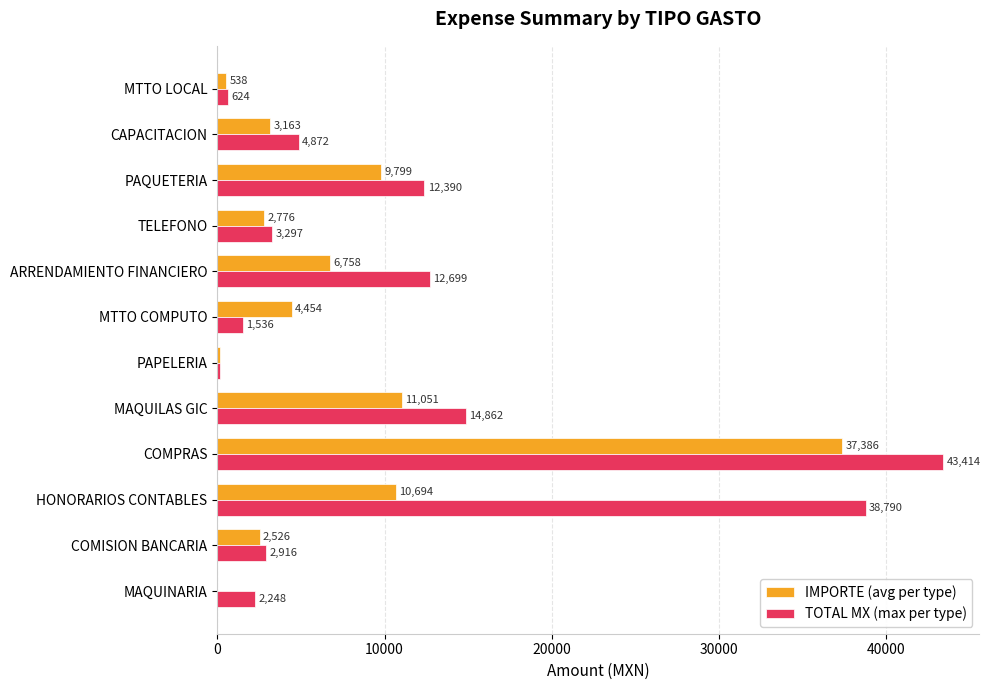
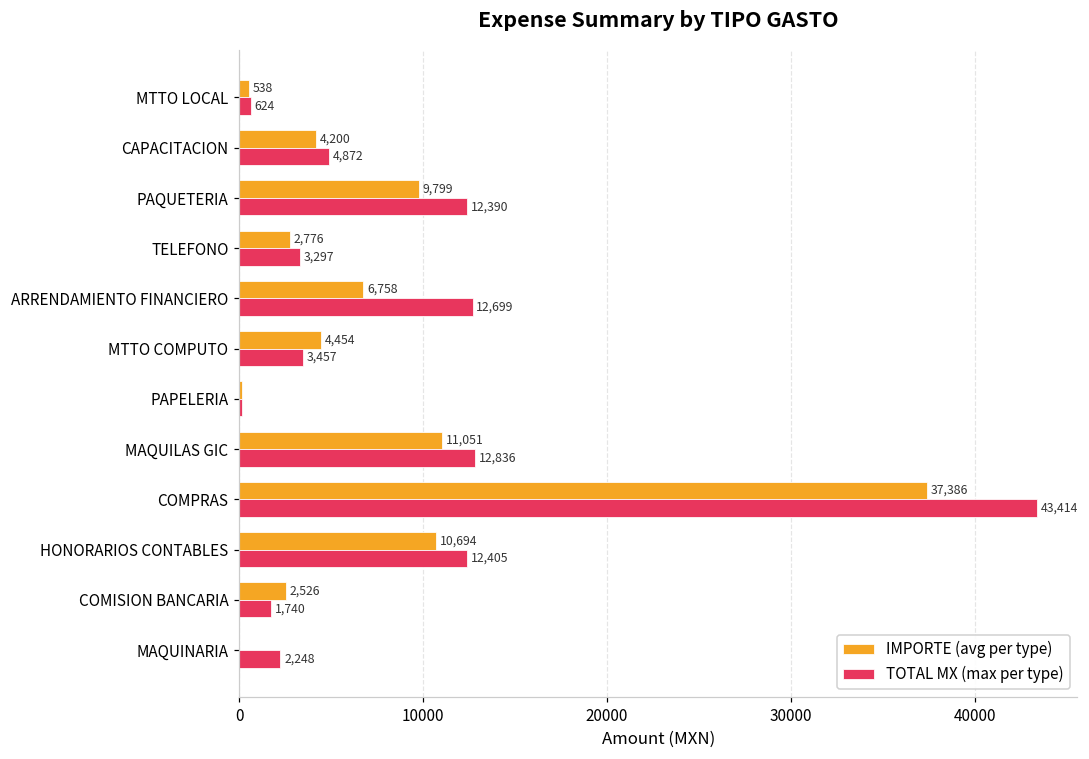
  {
    "IMPORTE (avg per type)": {
      "MTTO LOCAL": "538",
-     "CAPACITACION": "3,163",
+     "CAPACITACION": "4,200",
      "PAQUETERIA": "9,799",
      "TELEFONO": "2,776",
      "ARRENDAMIENTO FINANCIERO": "6,758",
      "MTTO COMPUTO": "4,454",
      "MAQUILAS GIC": "11,051",
      "COMPRAS": "37,386",
      "HONORARIOS CONTABLES": "10,694",
      "COMISION BANCARIA": "2,526"
    },
    "TOTAL MX (max per type)": {
      "MTTO LOCAL": "624",
      "CAPACITACION": "4,872",
      "PAQUETERIA": "12,390",
      "TELEFONO": "3,297",
      "ARRENDAMIENTO FINANCIERO": "12,699",
-     "MTTO COMPUTO": "1,536",
-     "MAQUILAS GIC": "14,862",
+     "MTTO COMPUTO": "3,457",
+     "MAQUILAS GIC": "12,836",
      "COMPRAS": "43,414",
-     "HONORARIOS CONTABLES": "38,790",
-     "COMISION BANCARIA": "2,916",
+     "HONORARIOS CONTABLES": "12,405",
+     "COMISION BANCARIA": "1,740",
      "MAQUINARIA": "2,248"
    }
  }
